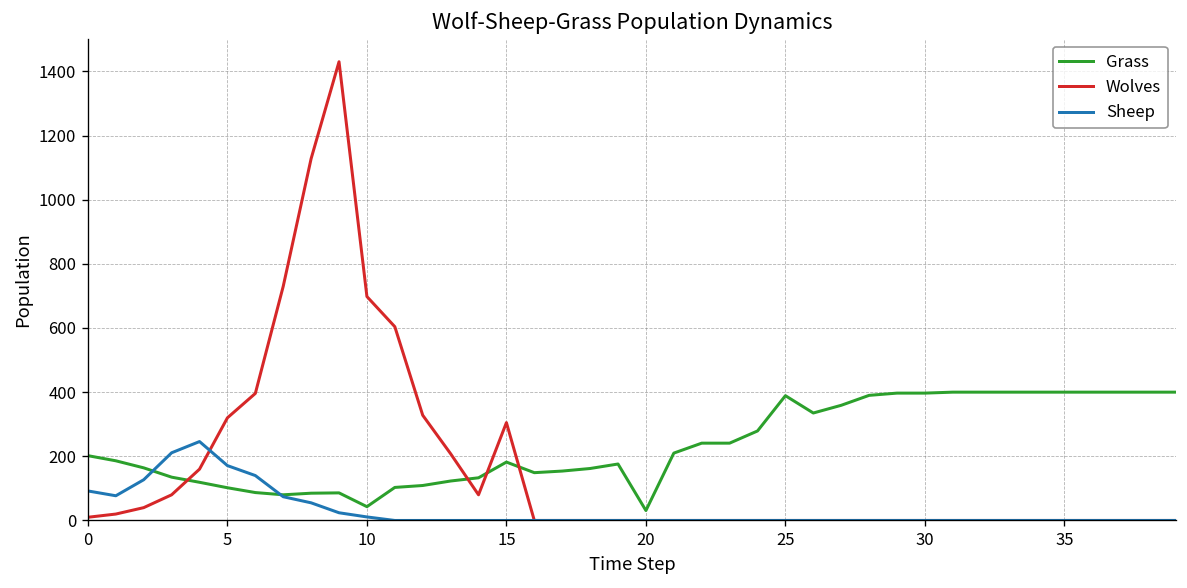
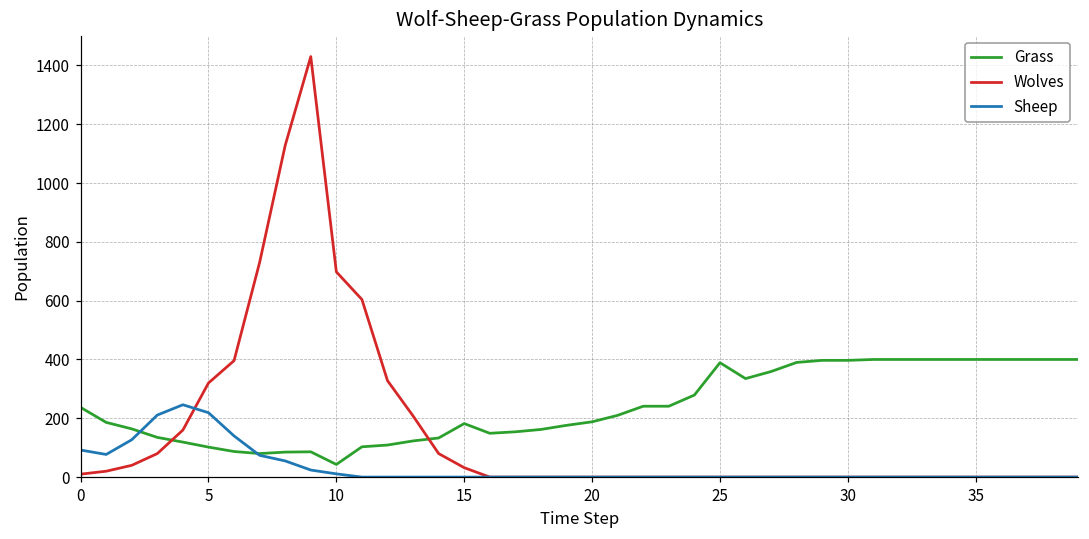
  {
    "Grass": {
-     "0": 200,
+     "0": 240,
      "5": 100,
      "10": 40,
      "15": 180,
-     "20": 30,
+     "20": 190,
      "25": 390,
      "30": 400,
      "35": 400
    },
    "Wolves": {
      "0": 10,
      "5": 320,
      "10": 700,
-     "15": 310
+     "15": 30
    },
    "Sheep": {
      "0": 90,
-     "5": 170,
+     "5": 220,
      "10": 10,
      "15": 0
    }
  }
